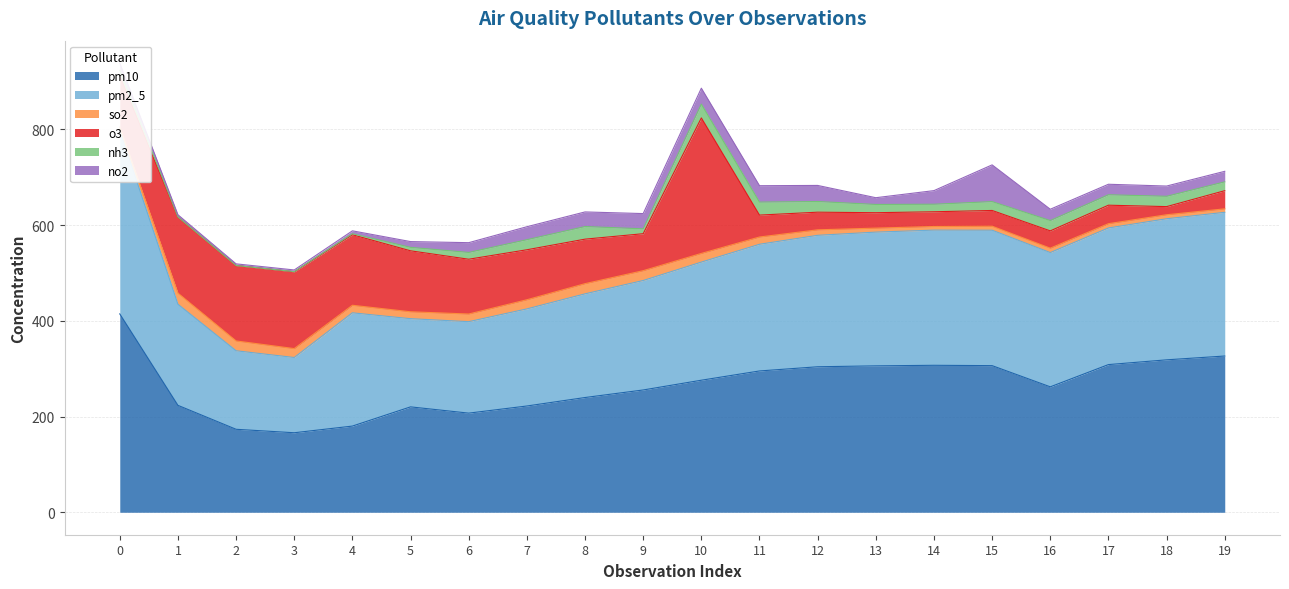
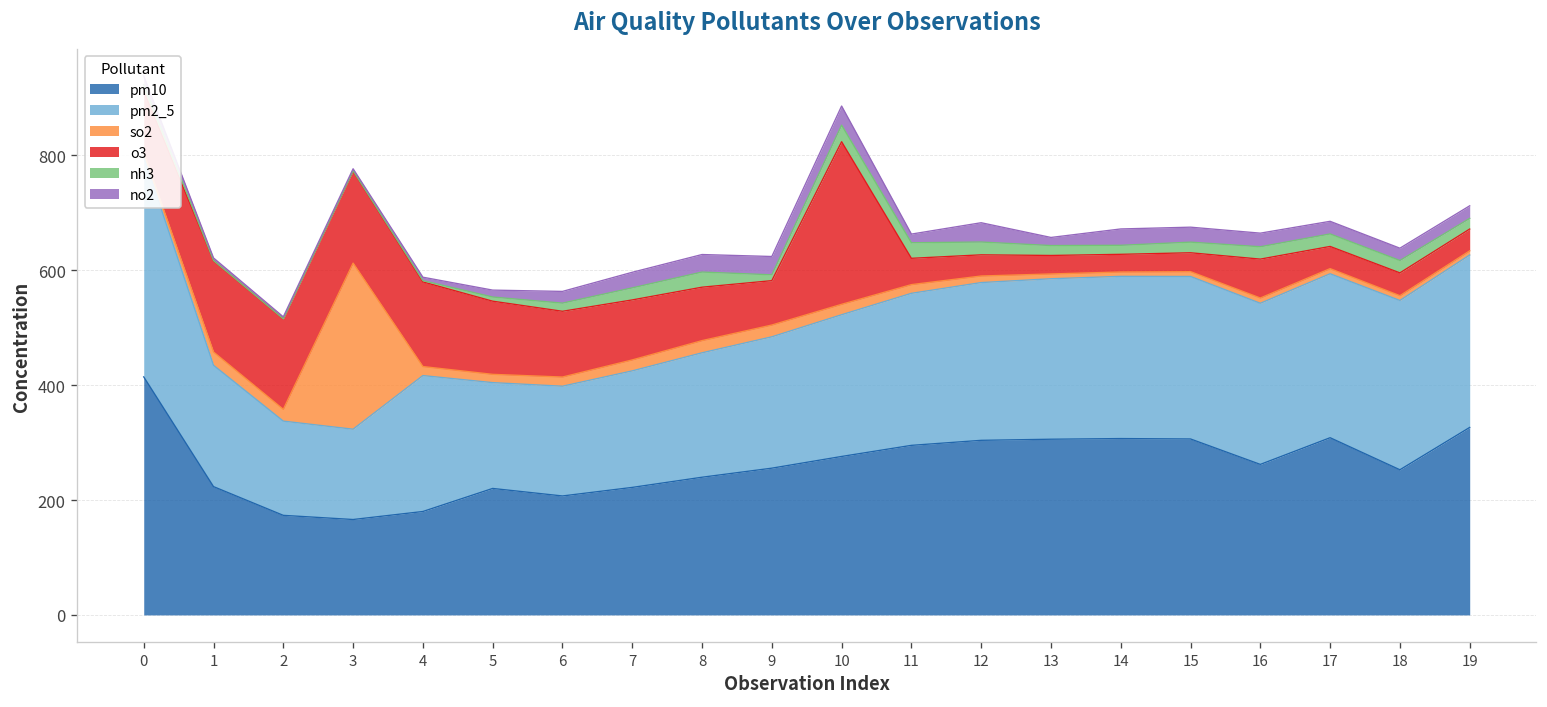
  {
    "pm10": {
      "0": 410,
      "1": 220,
      "2": 170,
      "3": 170,
      "4": 180,
      "5": 220,
      "6": 210,
      "7": 220,
      "8": 240,
      "9": 260,
      "10": 280,
      "11": 300,
      "12": 300,
      "13": 310,
      "14": 310,
      "15": 310,
      "16": 260,
      "17": 310,
-     "18": 320,
+     "18": 250,
      "19": 330
    },
    "pm2_5": {
      "1": 210,
      "2": 160,
      "3": 160,
      "4": 240,
      "5": 180,
      "6": 190,
      "7": 200,
      "8": 220,
      "9": 230,
      "10": 250,
      "11": 260,
      "12": 270,
      "13": 280,
      "14": 280,
      "15": 280,
      "16": 280,
      "17": 290,
      "18": 290,
      "19": 300
    },
    "so2": {
      "1": 20,
      "2": 20,
-     "3": 20,
+     "3": 290,
      "4": 20,
      "5": 10,
      "6": 20,
      "7": 20,
      "8": 20,
      "9": 20,
      "10": 20,
      "11": 20,
      "12": 10,
      "13": 10,
      "14": 10,
      "15": 10,
      "16": 10,
      "17": 10,
      "18": 10,
      "19": 10
    },
    "o3": {
      "5": 130,
      "6": 110,
      "7": 100,
      "8": 90,
      "9": 80,
      "10": 280,
      "11": 50,
      "12": 40,
      "13": 30,
      "14": 30,
      "15": 30,
-     "16": 40,
+     "16": 70,
      "17": 40,
-     "18": 20,
+     "18": 40,
      "19": 40
    },
    "nh3": {
      "5": 10,
      "6": 10,
      "7": 20,
      "8": 30,
      "9": 10,
      "10": 30,
      "11": 30,
      "12": 20,
      "13": 20,
      "14": 20,
      "15": 20,
      "16": 20,
      "17": 20,
      "18": 20,
      "19": 20
    },
    "no2": {
      "4": 10,
      "5": 10,
      "6": 20,
      "7": 30,
      "8": 30,
      "9": 30,
      "10": 30,
-     "11": 30,
+     "11": 20,
      "12": 30,
      "13": 10,
      "14": 30,
-     "15": 80,
+     "15": 30,
      "16": 20,
      "17": 20,
      "18": 20,
      "19": 20
    }
  }
